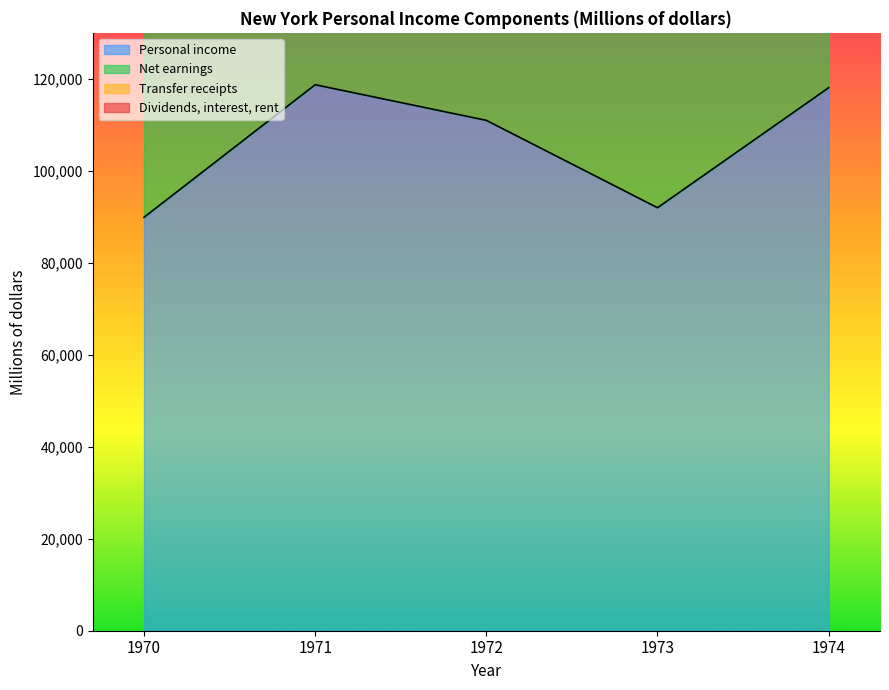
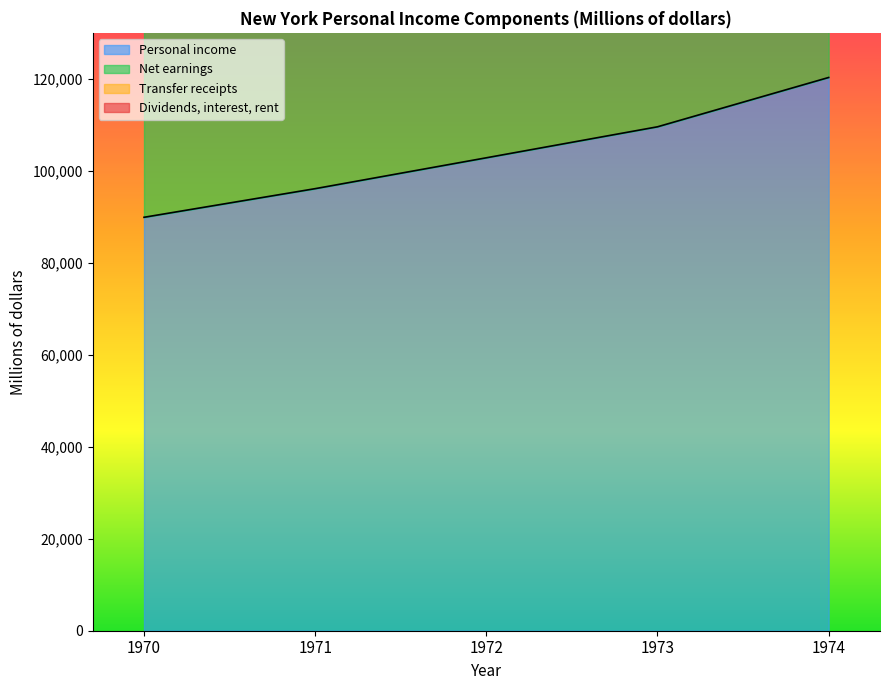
  {
    "Personal income": {
      "1970": "90,000",
-     "1971": "119,000",
-     "1972": "111,000",
-     "1973": "92,000",
-     "1974": "118,000"
+     "1971": "96,000",
+     "1972": "103,000",
+     "1973": "110,000",
+     "1974": "120,000"
    }
  }
